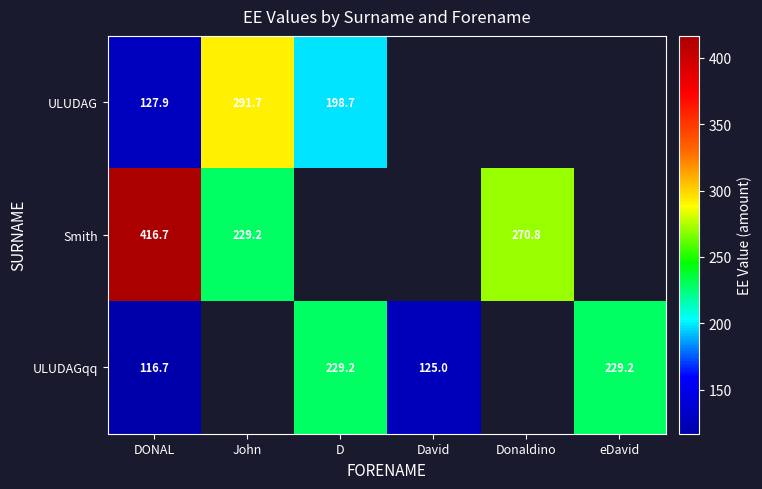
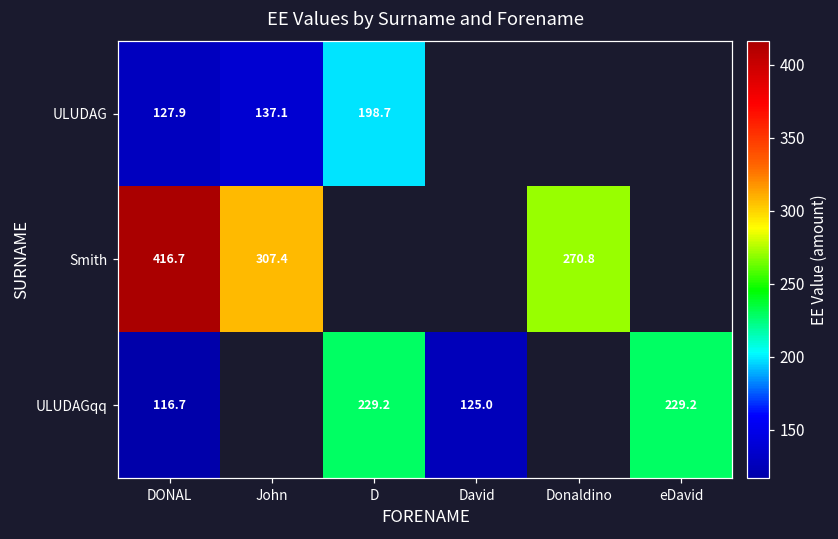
  {
    "ULUDAG": {
      "DONAL": 127.9,
-     "John": 291.7,
+     "John": 137.1,
      "D": 198.7
    },
    "Smith": {
      "DONAL": 416.7,
-     "John": 229.2,
+     "John": 307.4,
      "Donaldino": 270.8
    },
    "ULUDAGqq": {
      "DONAL": 116.7,
      "D": 229.2,
      "David": 125.0,
      "eDavid": 229.2
    }
  }
